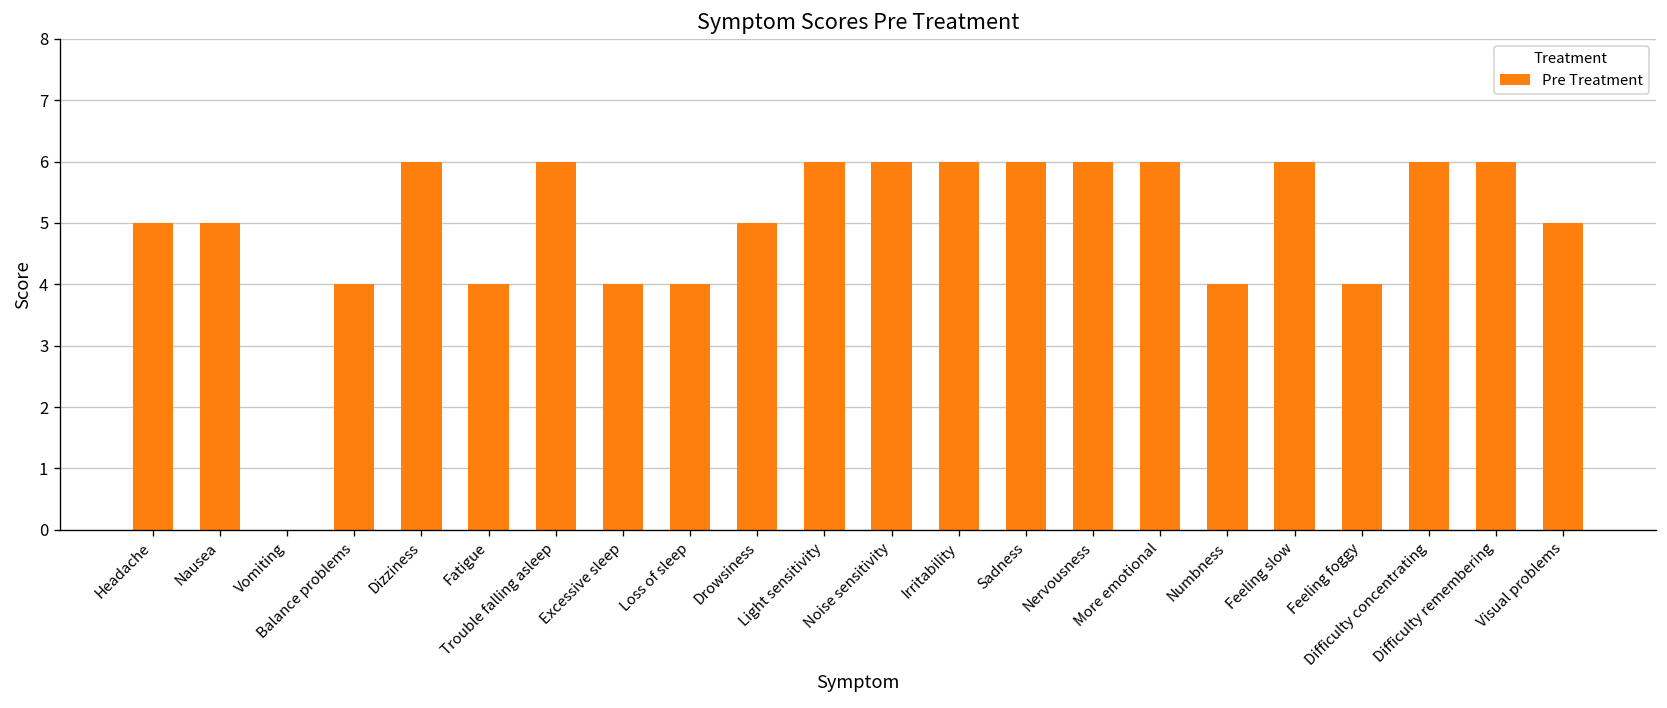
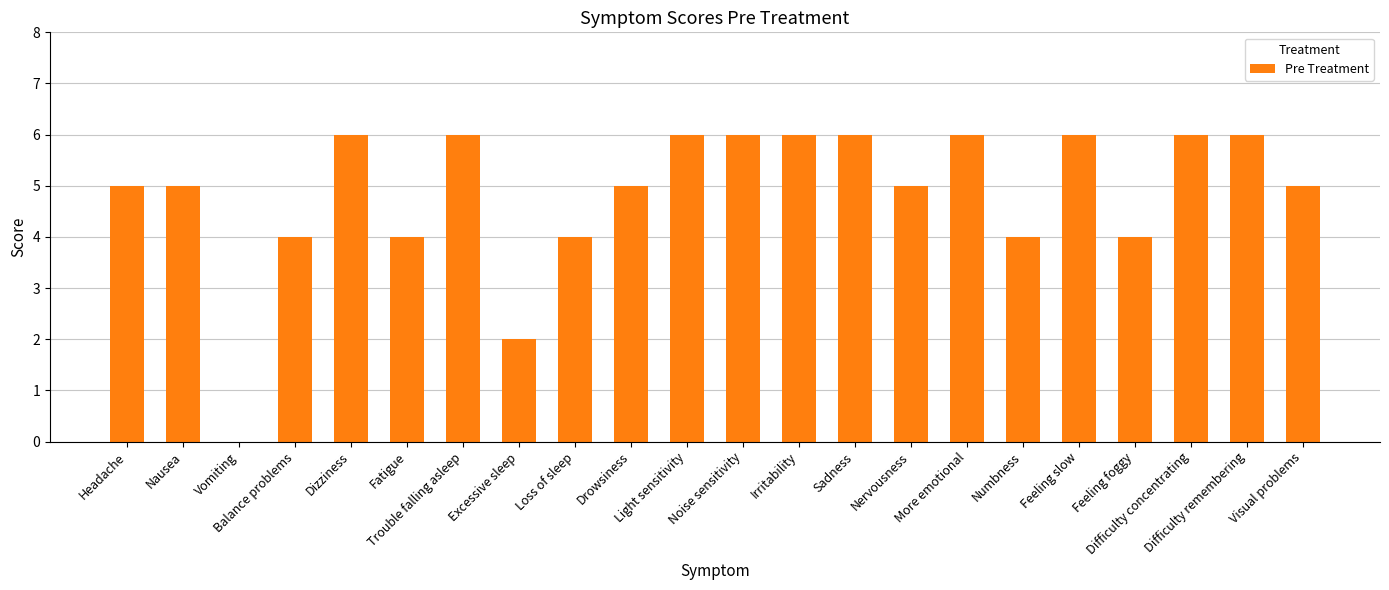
  {
    "Headache": 5,
    "Nausea": 5,
    "Vomiting": 0,
    "Balance problems": 4,
    "Dizziness": 6,
    "Fatigue": 4,
    "Trouble falling asleep": 6,
-   "Excessive sleep": 4,
+   "Excessive sleep": 2,
    "Loss of sleep": 4,
    "Drowsiness": 5,
    "Light sensitivity": 6,
    "Noise sensitivity": 6,
    "Irritability": 6,
    "Sadness": 6,
-   "Nervousness": 6,
+   "Nervousness": 5,
    "More emotional": 6,
    "Numbness": 4,
    "Feeling slow": 6,
    "Feeling foggy": 4,
    "Difficulty concentrating": 6,
    "Difficulty remembering": 6,
    "Visual problems": 5
  }
